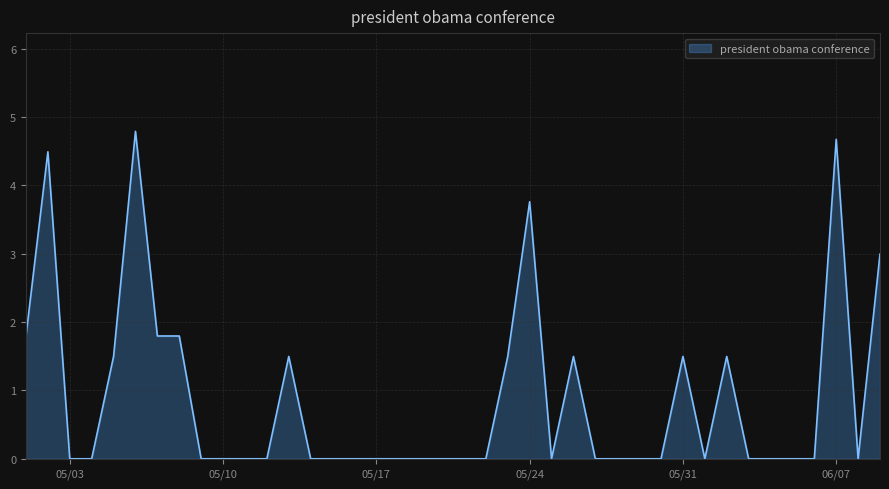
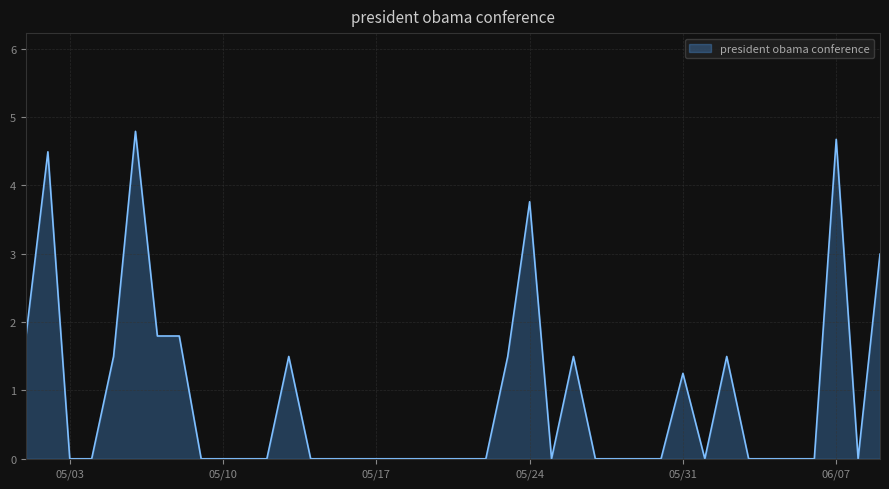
  {
    "05/03": 0.0,
    "05/10": 0.0,
    "05/17": 0.0,
    "05/24": 3.8,
-   "05/31": 1.5,
+   "05/31": 1.2,
    "06/07": 4.7
  }
